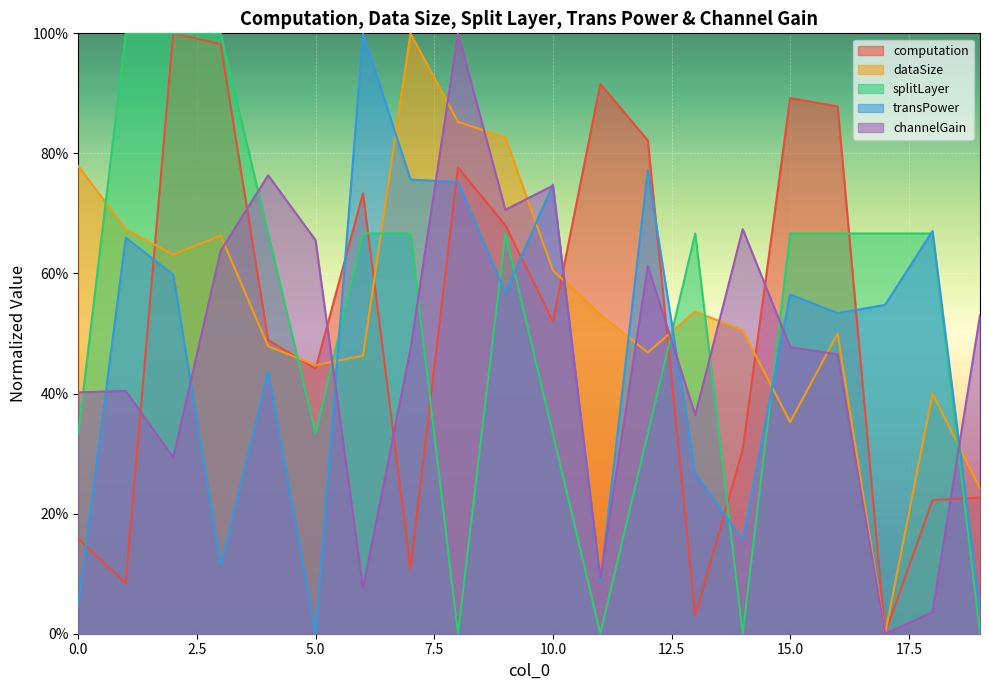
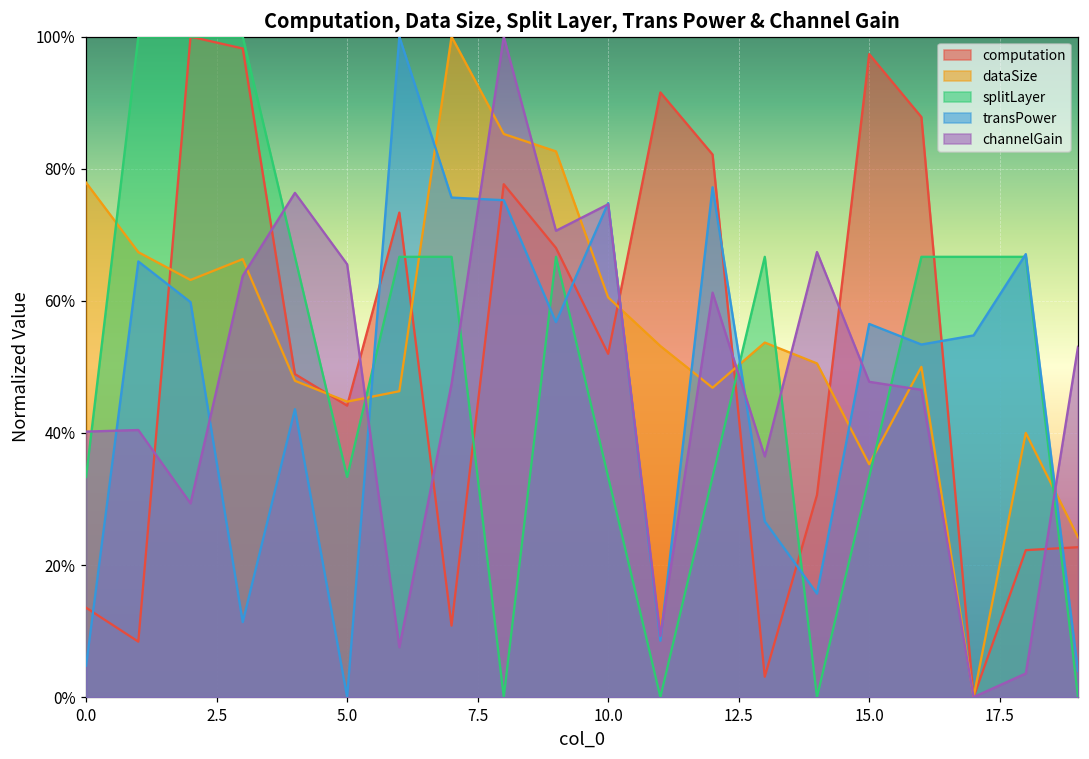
  {
    "computation": {
-     "0.0": "16%",
+     "0.0": "14%",
      "5.0": "44%",
      "10.0": "52%",
-     "15.0": "89%"
+     "15.0": "97%"
    },
    "dataSize": {
      "0.0": "78%",
      "5.0": "45%",
      "10.0": "61%",
      "15.0": "35%"
    },
    "splitLayer": {
      "0.0": "33%",
      "5.0": "33%",
      "10.0": "33%",
-     "15.0": "67%"
+     "15.0": "33%"
    },
    "transPower": {
      "0.0": "5%",
      "5.0": "0%",
      "15.0": "57%"
    },
    "channelGain": {
      "0.0": "40%",
      "5.0": "66%",
      "15.0": "48%"
    }
  }
